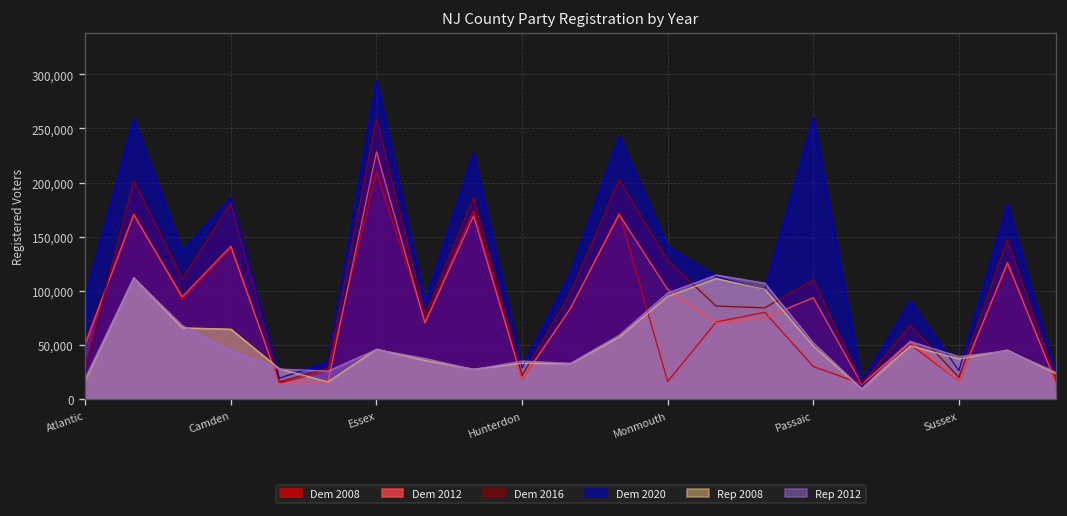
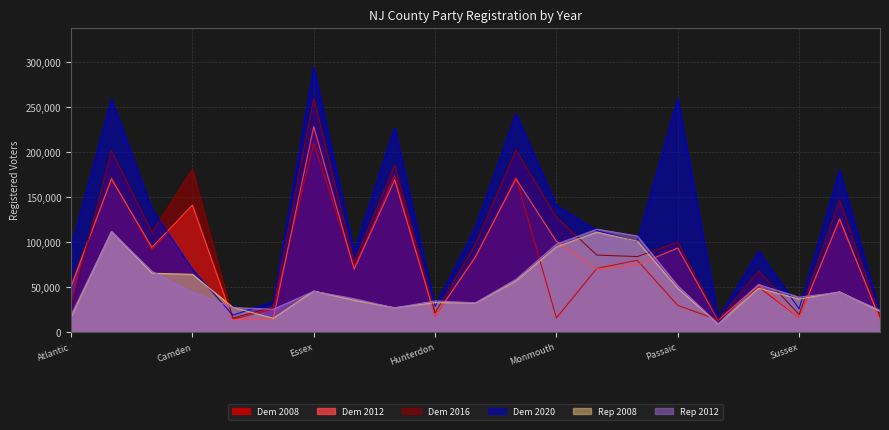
  {
    "Dem 2008": {
      "Essex": "210,000",
      "Monmouth": "20,000",
      "Passaic": "30,000"
    },
    "Dem 2012": {
      "Essex": "230,000",
      "Monmouth": "100,000",
      "Passaic": "90,000"
    },
    "Dem 2016": {
      "Atlantic": "30,000",
      "Camden": "180,000",
      "Essex": "260,000",
      "Hunterdon": "20,000",
      "Monmouth": "130,000",
-     "Passaic": "110,000",
+     "Passaic": "100,000",
      "Sussex": "20,000"
    },
    "Dem 2020": {
      "Atlantic": "90,000",
-     "Camden": "190,000",
+     "Camden": "70,000",
      "Essex": "290,000",
      "Hunterdon": "30,000",
      "Monmouth": "140,000",
      "Passaic": "260,000",
      "Sussex": "30,000"
    },
    "Rep 2008": {
      "Camden": "60,000",
      "Monmouth": "90,000",
      "Passaic": "50,000"
    },
    "Rep 2012": {
      "Camden": "40,000",
      "Monmouth": "100,000",
      "Passaic": "50,000"
    }
  }
